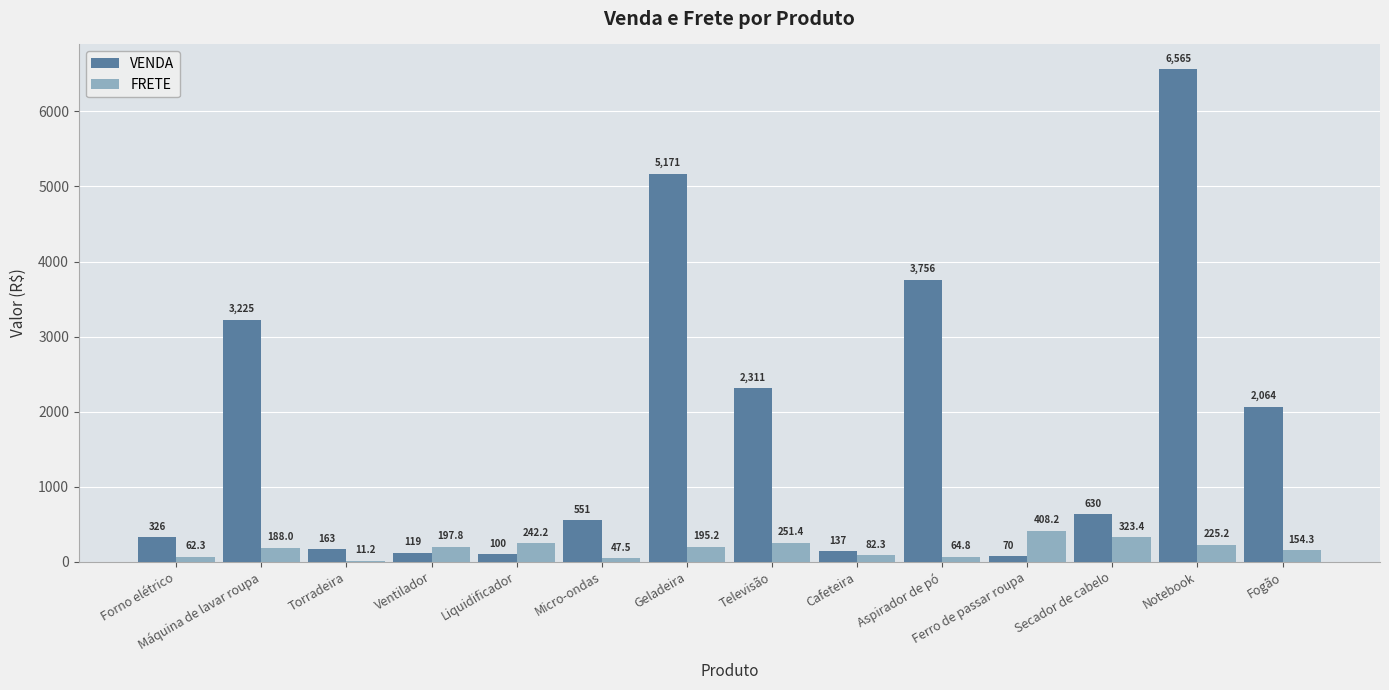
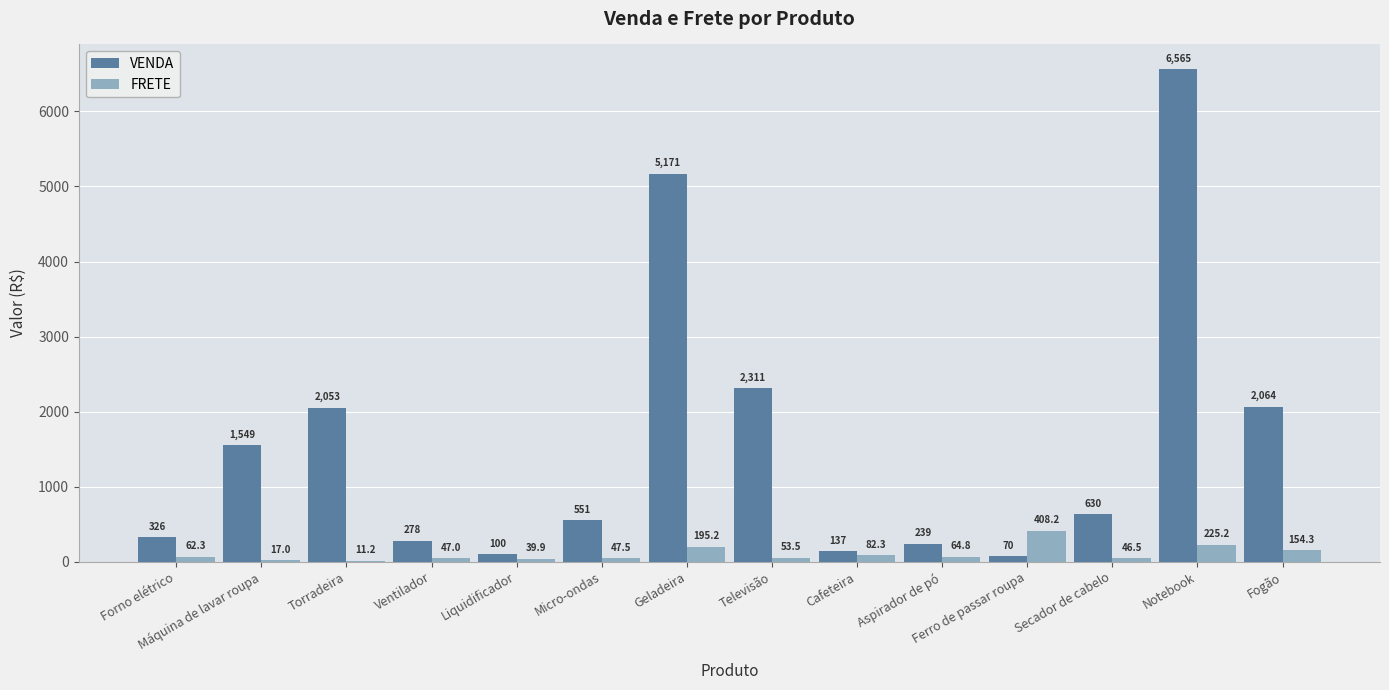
  {
    "VENDA": {
      "Forno elétrico": "326",
-     "Máquina de lavar roupa": "3,225",
-     "Torradeira": "163",
-     "Ventilador": "119",
+     "Máquina de lavar roupa": "1,549",
+     "Torradeira": "2,053",
+     "Ventilador": "278",
      "Liquidificador": "100",
      "Micro-ondas": "551",
      "Geladeira": "5,171",
      "Televisão": "2,311",
      "Cafeteira": "137",
-     "Aspirador de pó": "3,756",
+     "Aspirador de pó": "239",
      "Ferro de passar roupa": "70",
      "Secador de cabelo": "630",
      "Notebook": "6,565",
      "Fogão": "2,064"
    },
    "FRETE": {
      "Forno elétrico": "62.3",
-     "Máquina de lavar roupa": "188.0",
+     "Máquina de lavar roupa": "17.0",
      "Torradeira": "11.2",
-     "Ventilador": "197.8",
-     "Liquidificador": "242.2",
+     "Ventilador": "47.0",
+     "Liquidificador": "39.9",
      "Micro-ondas": "47.5",
      "Geladeira": "195.2",
-     "Televisão": "251.4",
+     "Televisão": "53.5",
      "Cafeteira": "82.3",
      "Aspirador de pó": "64.8",
      "Ferro de passar roupa": "408.2",
-     "Secador de cabelo": "323.4",
+     "Secador de cabelo": "46.5",
      "Notebook": "225.2",
      "Fogão": "154.3"
    }
  }
